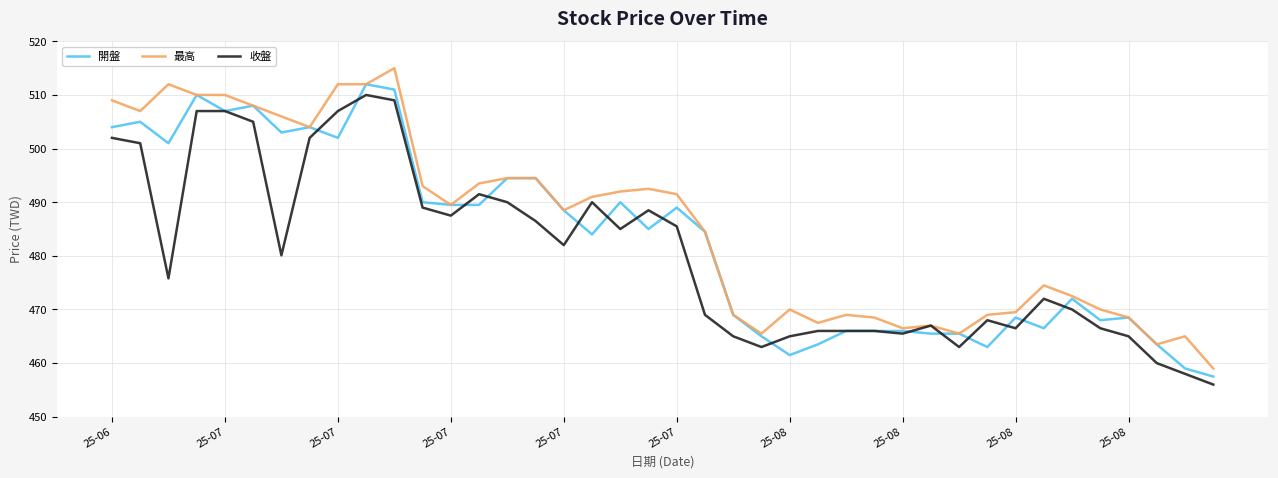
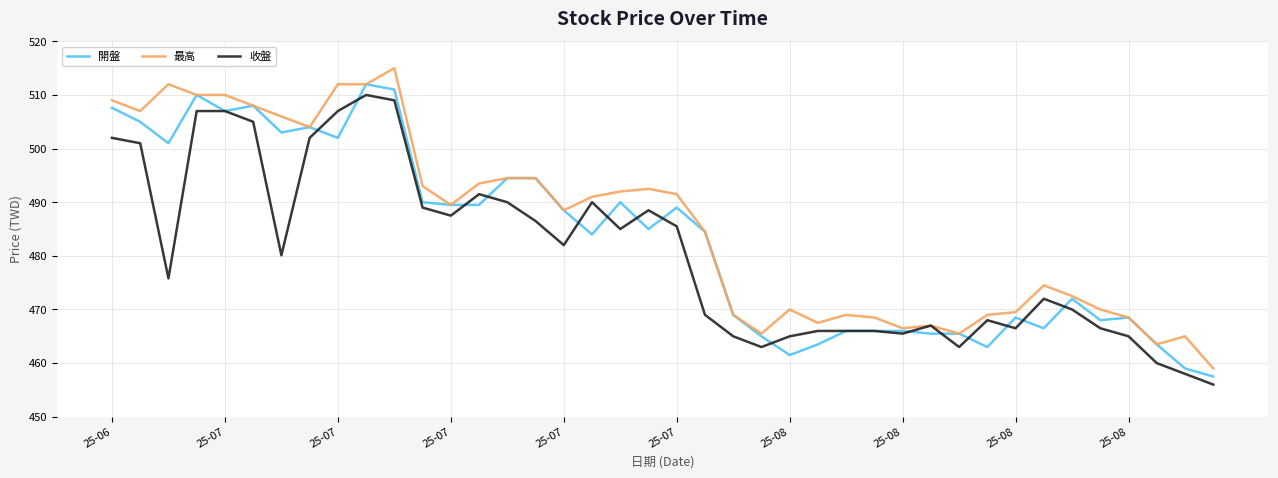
  {
    "開盤": {
-     "25-06": 504
+     "25-06": 508
    },
    "最高": {
      "25-06": 509
    },
    "收盤": {
      "25-06": 502
    }
  }
